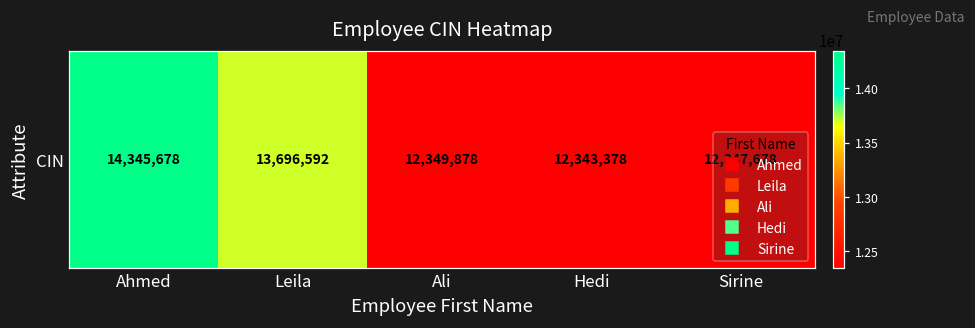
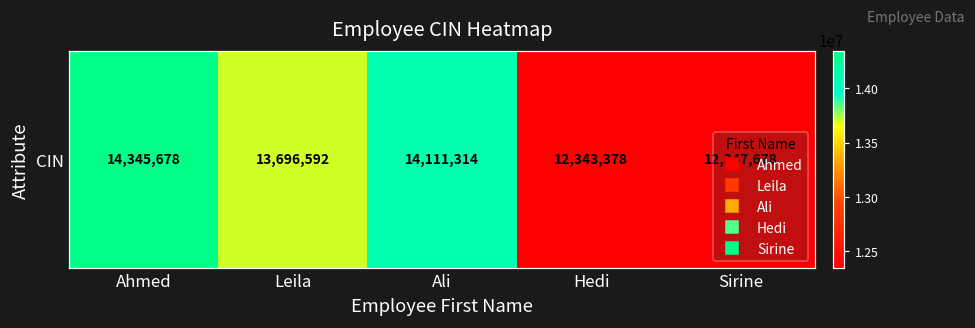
  {
    "CIN": {
      "Ahmed": "14,345,678",
      "Leila": "13,696,592",
-     "Ali": "12,349,878",
+     "Ali": "14,111,314",
      "Hedi": "12,343,378"
    }
  }
